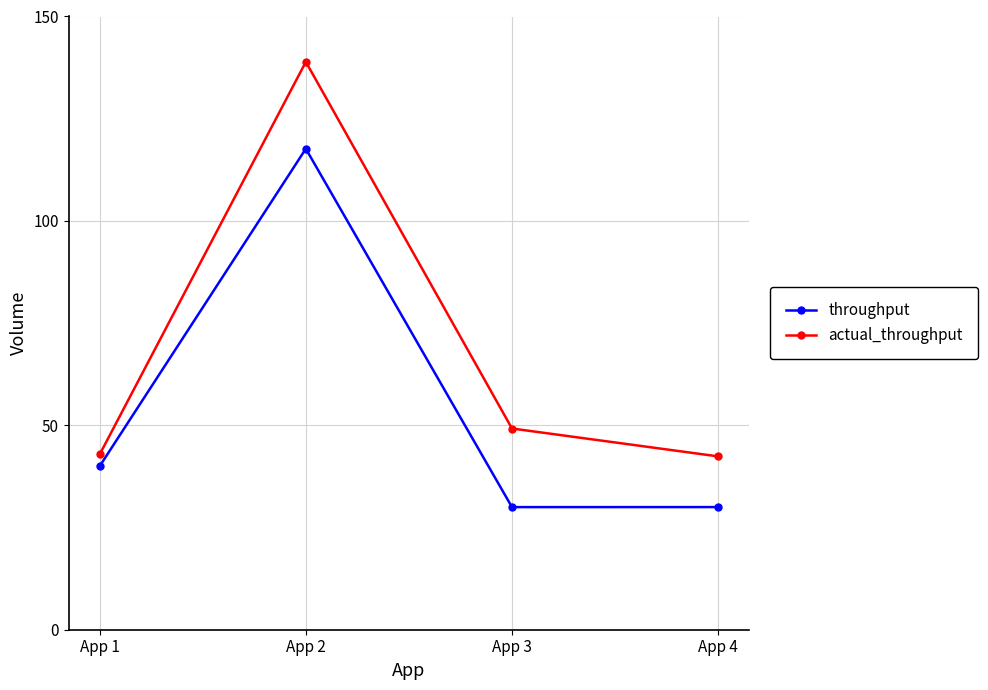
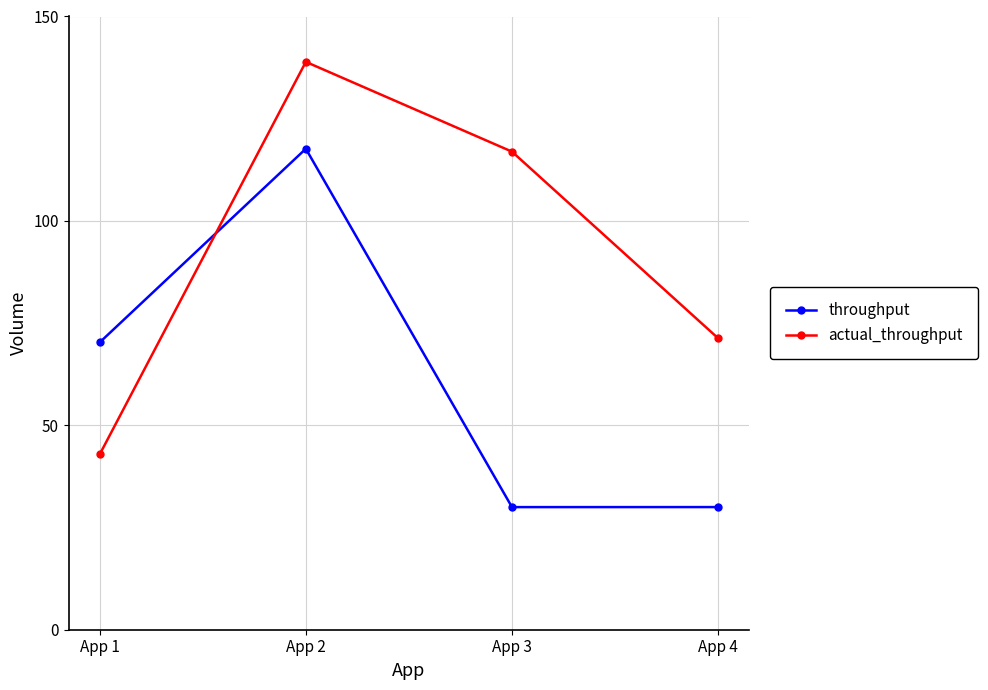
  {
    "throughput": {
-     "App 1": 40,
+     "App 1": 70,
      "App 2": 118,
      "App 3": 30,
      "App 4": 30
    },
    "actual_throughput": {
      "App 1": 43,
      "App 2": 139,
-     "App 3": 49,
-     "App 4": 42
+     "App 3": 117,
+     "App 4": 71
    }
  }
